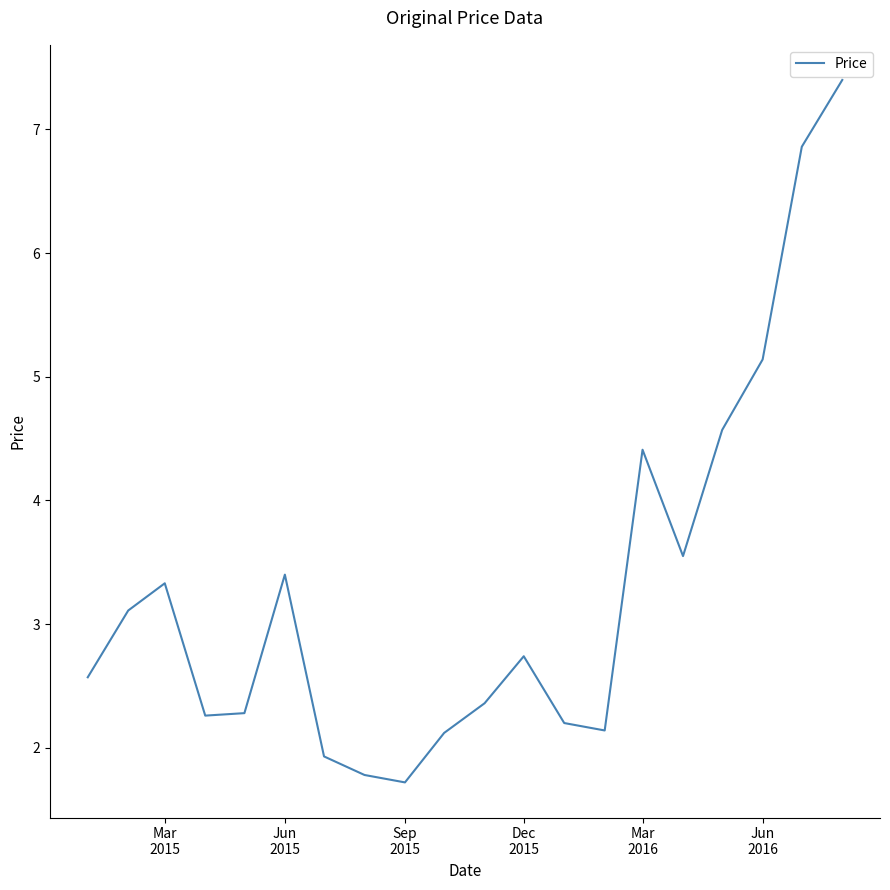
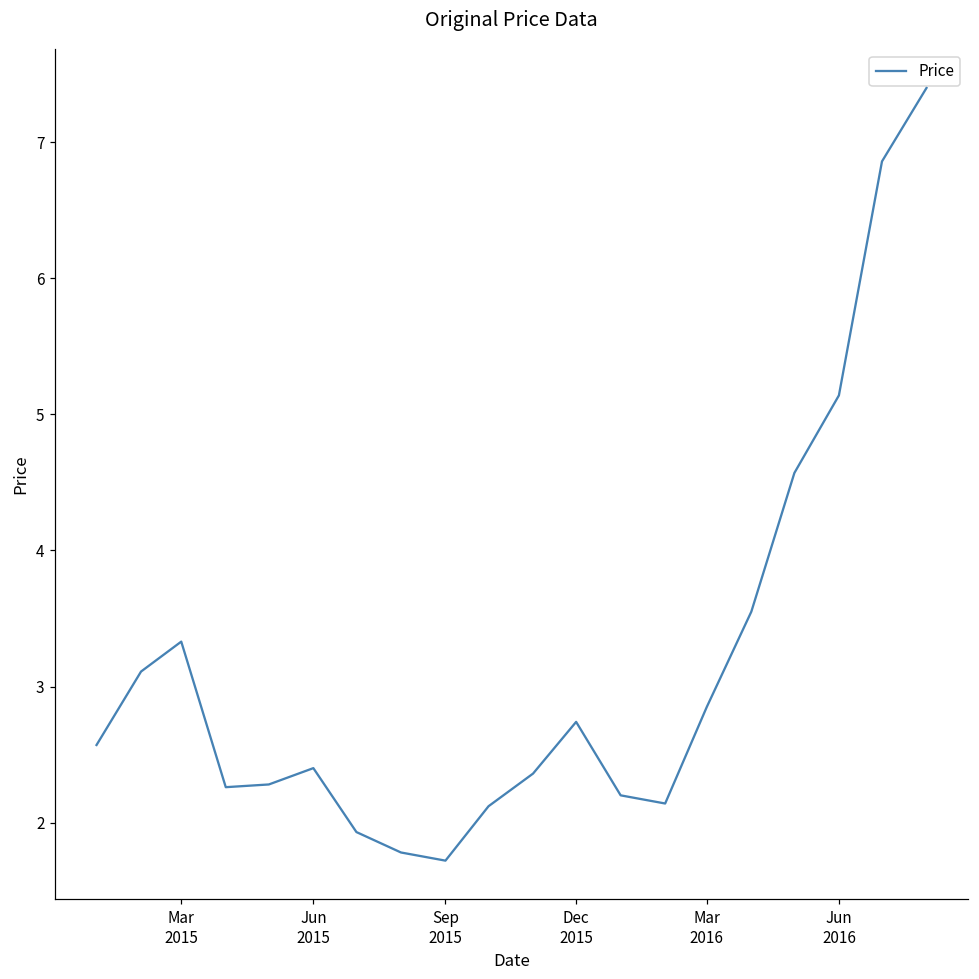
  {
    "Mar 2015": 3.33,
-   "Jun 2015": 3.4,
+   "Jun 2015": 2.4,
    "Sep 2015": 1.72,
    "Dec 2015": 2.74,
-   "Mar 2016": 4.41,
+   "Mar 2016": 2.85,
    "Jun 2016": 5.14
  }
